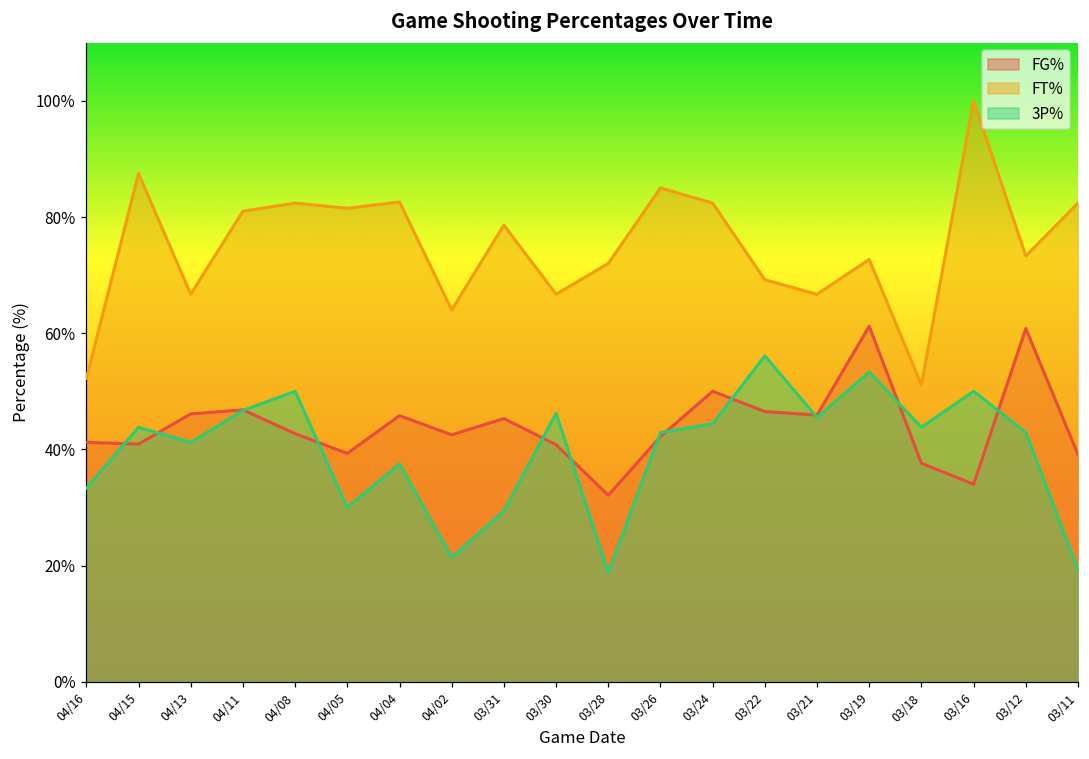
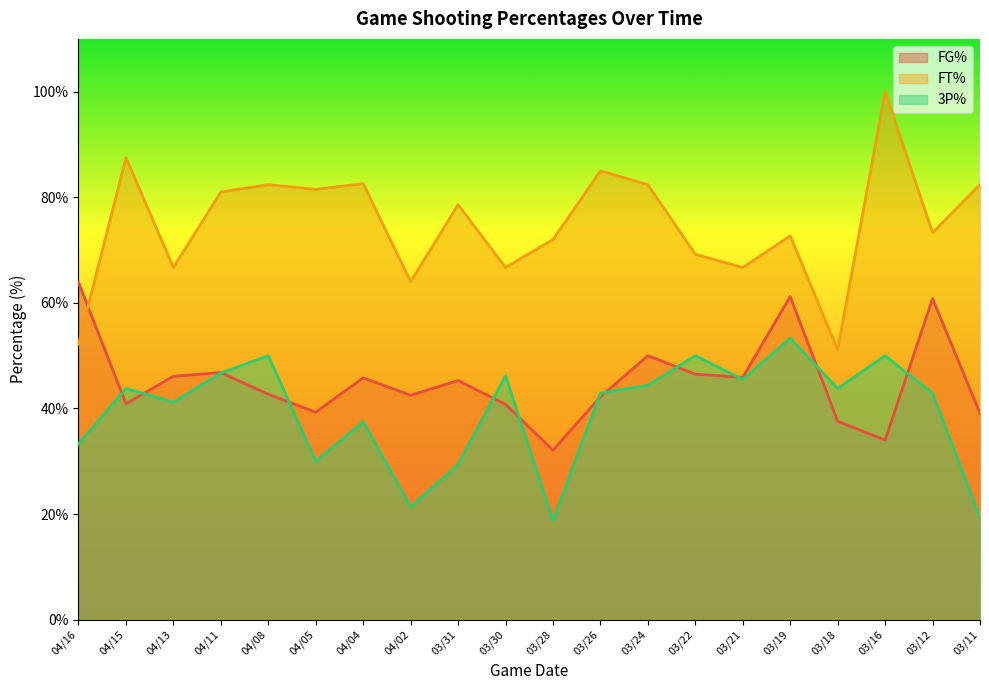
  {
    "FG%": {
-     "04/16": "41%",
+     "04/16": "64%",
      "04/15": "41%",
      "04/13": "46%",
      "04/08": "43%",
      "04/05": "39%",
      "04/04": "46%",
      "04/02": "43%",
      "03/31": "45%",
      "03/30": "41%",
      "03/28": "32%",
      "03/26": "42%",
      "03/24": "50%",
      "03/22": "47%",
      "03/19": "61%",
      "03/18": "38%",
      "03/16": "34%",
      "03/12": "61%",
      "03/11": "39%"
    },
    "FT%": {
      "04/16": "52%",
      "04/15": "88%",
      "04/13": "67%",
      "04/11": "81%",
      "04/08": "82%",
      "04/05": "82%",
      "04/04": "83%",
      "04/02": "64%",
      "03/31": "79%",
      "03/30": "67%",
      "03/28": "72%",
      "03/26": "85%",
      "03/24": "82%",
      "03/22": "69%",
      "03/21": "67%",
      "03/19": "73%",
      "03/18": "51%",
      "03/16": "100%",
      "03/12": "73%",
      "03/11": "82%"
    },
    "3P%": {
      "04/16": "33%",
      "04/15": "44%",
      "04/13": "41%",
      "04/08": "50%",
      "04/05": "30%",
      "04/04": "38%",
      "04/02": "21%",
      "03/31": "29%",
      "03/30": "46%",
      "03/28": "19%",
      "03/26": "43%",
      "03/24": "44%",
-     "03/22": "56%",
+     "03/22": "50%",
      "03/19": "53%",
      "03/18": "44%",
      "03/16": "50%",
      "03/12": "43%",
      "03/11": "19%"
    }
  }
